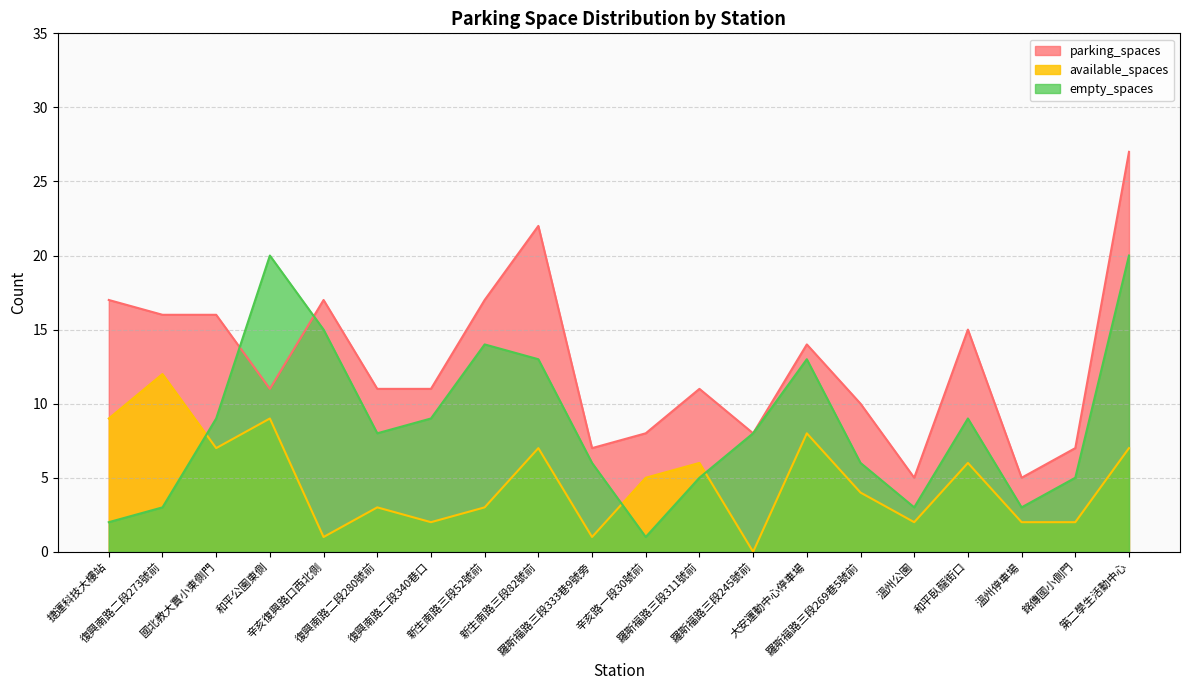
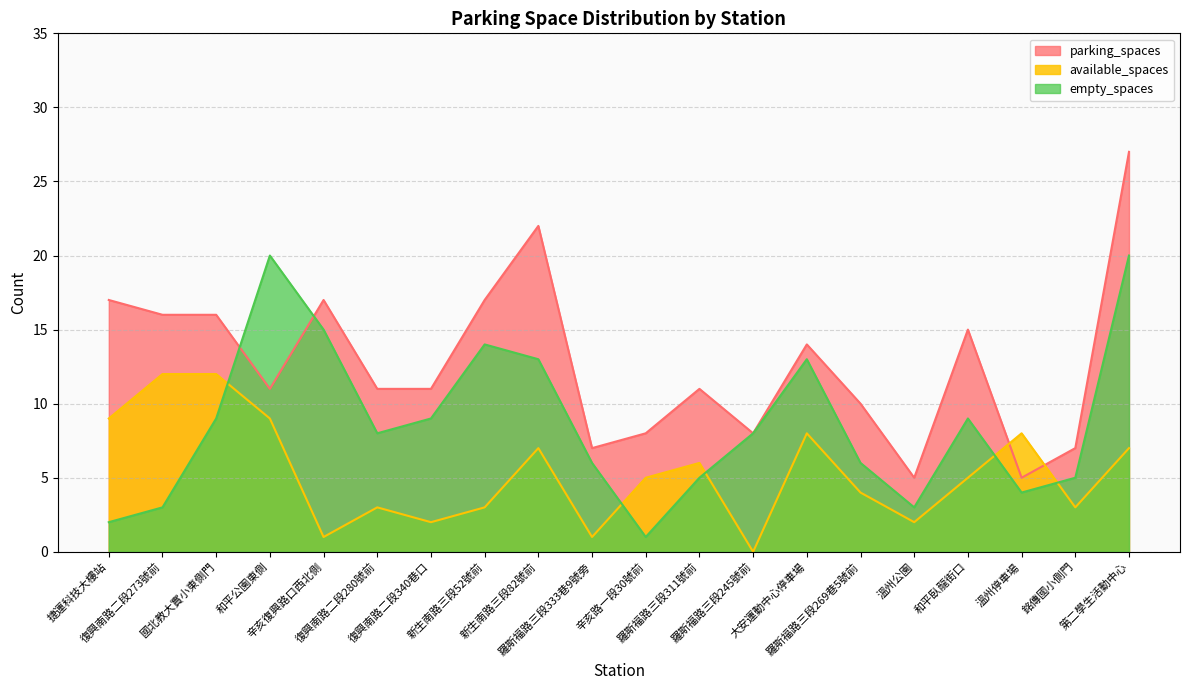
  {
    "parking_spaces": {
      "捷運科技大樓站": 17,
      "復興南路二段273號前": 16,
      "國北教大實小東側門": 16,
      "和平公園東側": 11,
      "辛亥復興路口西北側": 17,
      "復興南路二段280號前": 11,
      "復興南路二段340巷口": 11,
      "新生南路三段52號前": 17,
      "新生南路三段82號前": 22,
      "羅斯福路三段333巷9號旁": 7,
      "辛亥路一段30號前": 8,
      "羅斯福路三段311號前": 11,
      "大安運動中心停車場": 14,
      "羅斯福路三段269巷5號前": 10,
      "溫州公園": 5,
      "和平臥龍街口": 15,
      "溫州停車場": 5,
      "銘傳國小側門": 7,
      "第二學生活動中心": 27
    },
    "available_spaces": {
      "捷運科技大樓站": 9,
      "復興南路二段273號前": 12,
-     "國北教大實小東側門": 7,
+     "國北教大實小東側門": 12,
      "和平公園東側": 9,
      "辛亥復興路口西北側": 1,
      "復興南路二段280號前": 3,
      "復興南路二段340巷口": 2,
      "新生南路三段52號前": 3,
      "新生南路三段82號前": 7,
      "羅斯福路三段333巷9號旁": 1,
      "辛亥路一段30號前": 5,
      "羅斯福路三段311號前": 6,
      "羅斯福路三段245號前": 0,
      "大安運動中心停車場": 8,
      "羅斯福路三段269巷5號前": 4,
      "溫州公園": 2,
-     "和平臥龍街口": 6,
-     "溫州停車場": 2,
-     "銘傳國小側門": 2,
+     "和平臥龍街口": 5,
+     "溫州停車場": 8,
+     "銘傳國小側門": 3,
      "第二學生活動中心": 7
    },
    "empty_spaces": {
      "捷運科技大樓站": 2,
      "復興南路二段273號前": 3,
      "國北教大實小東側門": 9,
      "和平公園東側": 20,
      "辛亥復興路口西北側": 15,
      "復興南路二段280號前": 8,
      "復興南路二段340巷口": 9,
      "新生南路三段52號前": 14,
      "新生南路三段82號前": 13,
      "羅斯福路三段333巷9號旁": 6,
      "辛亥路一段30號前": 1,
      "羅斯福路三段311號前": 5,
      "大安運動中心停車場": 13,
      "羅斯福路三段269巷5號前": 6,
      "溫州公園": 3,
      "和平臥龍街口": 9,
-     "溫州停車場": 3,
+     "溫州停車場": 4,
      "銘傳國小側門": 5,
      "第二學生活動中心": 20
    }
  }
